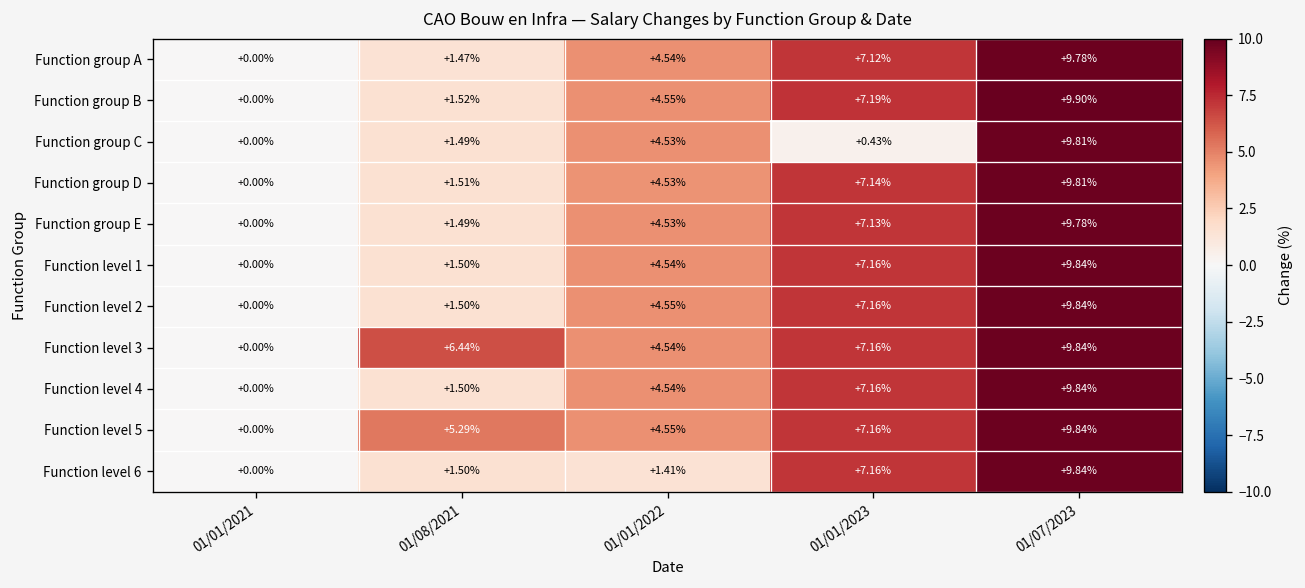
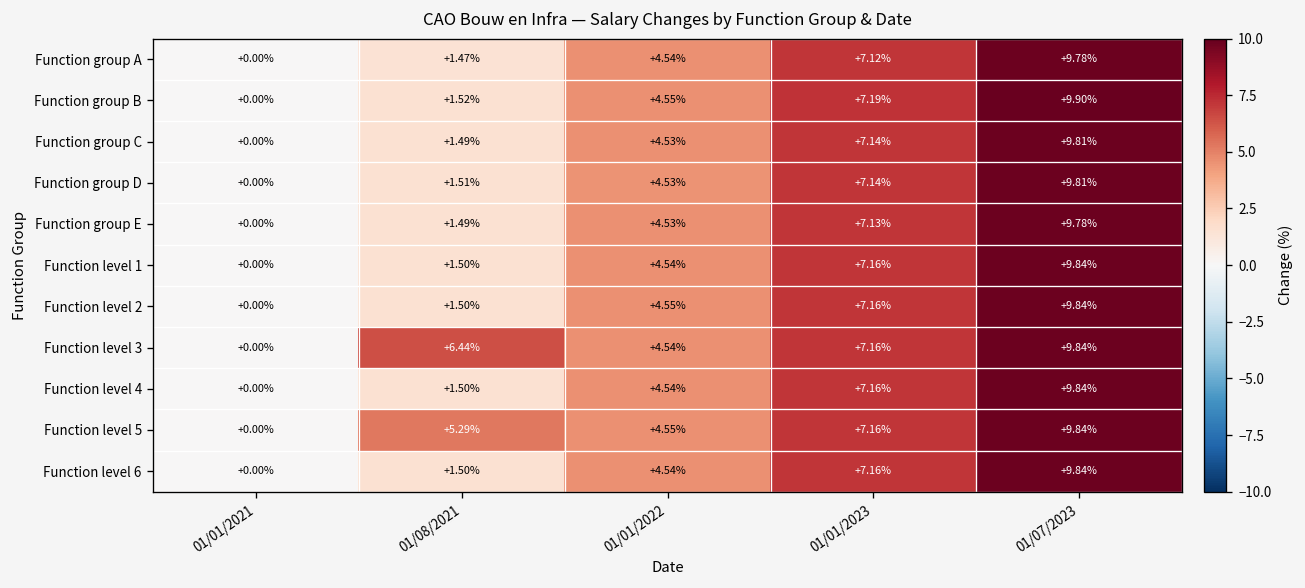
  {
    "Function group A": {
      "01/01/2021": "+0.00%",
      "01/08/2021": "+1.47%",
      "01/01/2022": "+4.54%",
      "01/01/2023": "+7.12%",
      "01/07/2023": "+9.78%"
    },
    "Function group B": {
      "01/01/2021": "+0.00%",
      "01/08/2021": "+1.52%",
      "01/01/2022": "+4.55%",
      "01/01/2023": "+7.19%",
      "01/07/2023": "+9.90%"
    },
    "Function group C": {
      "01/01/2021": "+0.00%",
      "01/08/2021": "+1.49%",
      "01/01/2022": "+4.53%",
-     "01/01/2023": "+0.43%",
+     "01/01/2023": "+7.14%",
      "01/07/2023": "+9.81%"
    },
    "Function group D": {
      "01/01/2021": "+0.00%",
      "01/08/2021": "+1.51%",
      "01/01/2022": "+4.53%",
      "01/01/2023": "+7.14%",
      "01/07/2023": "+9.81%"
    },
    "Function group E": {
      "01/01/2021": "+0.00%",
      "01/08/2021": "+1.49%",
      "01/01/2022": "+4.53%",
      "01/01/2023": "+7.13%",
      "01/07/2023": "+9.78%"
    },
    "Function level 1": {
      "01/01/2021": "+0.00%",
      "01/08/2021": "+1.50%",
      "01/01/2022": "+4.54%",
      "01/01/2023": "+7.16%",
      "01/07/2023": "+9.84%"
    },
    "Function level 2": {
      "01/01/2021": "+0.00%",
      "01/08/2021": "+1.50%",
      "01/01/2022": "+4.55%",
      "01/01/2023": "+7.16%",
      "01/07/2023": "+9.84%"
    },
    "Function level 3": {
      "01/01/2021": "+0.00%",
      "01/08/2021": "+6.44%",
      "01/01/2022": "+4.54%",
      "01/01/2023": "+7.16%",
      "01/07/2023": "+9.84%"
    },
    "Function level 4": {
      "01/01/2021": "+0.00%",
      "01/08/2021": "+1.50%",
      "01/01/2022": "+4.54%",
      "01/01/2023": "+7.16%",
      "01/07/2023": "+9.84%"
    },
    "Function level 5": {
      "01/01/2021": "+0.00%",
      "01/08/2021": "+5.29%",
      "01/01/2022": "+4.55%",
      "01/01/2023": "+7.16%",
      "01/07/2023": "+9.84%"
    },
    "Function level 6": {
      "01/01/2021": "+0.00%",
      "01/08/2021": "+1.50%",
-     "01/01/2022": "+1.41%",
+     "01/01/2022": "+4.54%",
      "01/01/2023": "+7.16%",
      "01/07/2023": "+9.84%"
    }
  }
